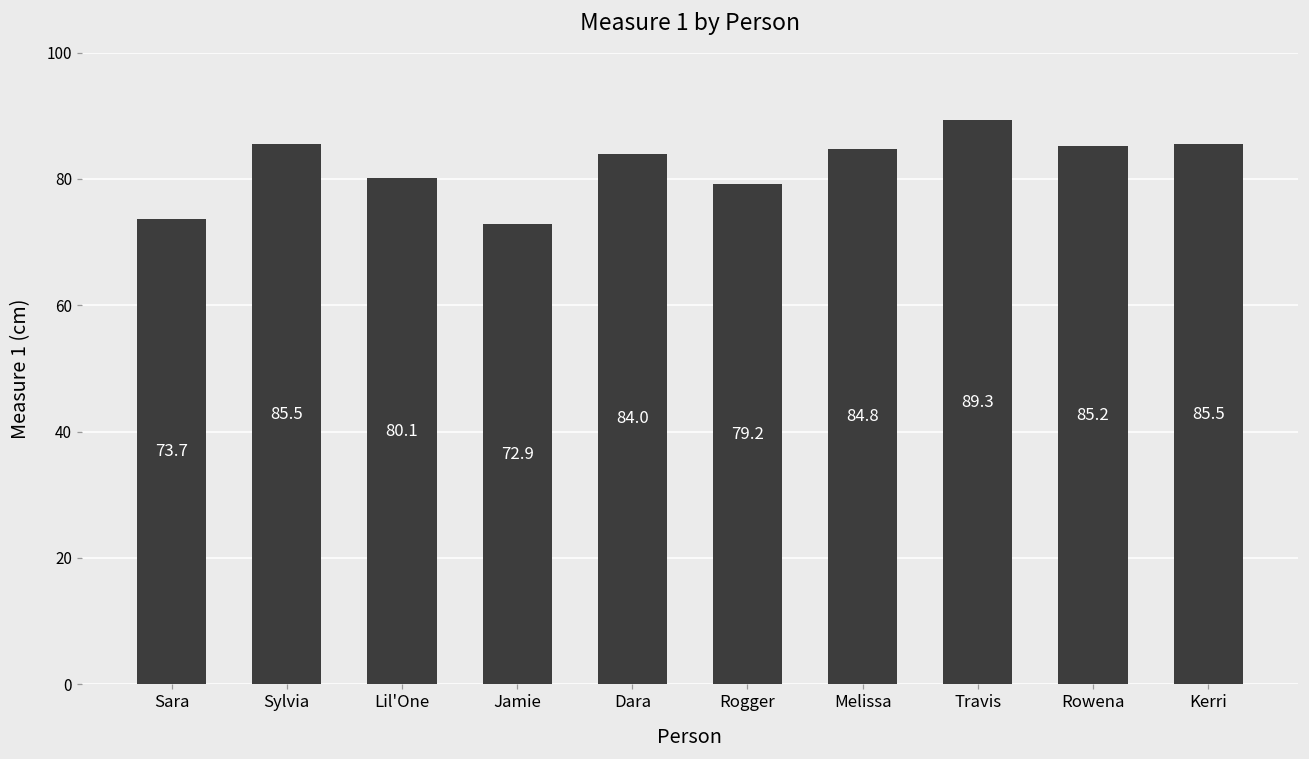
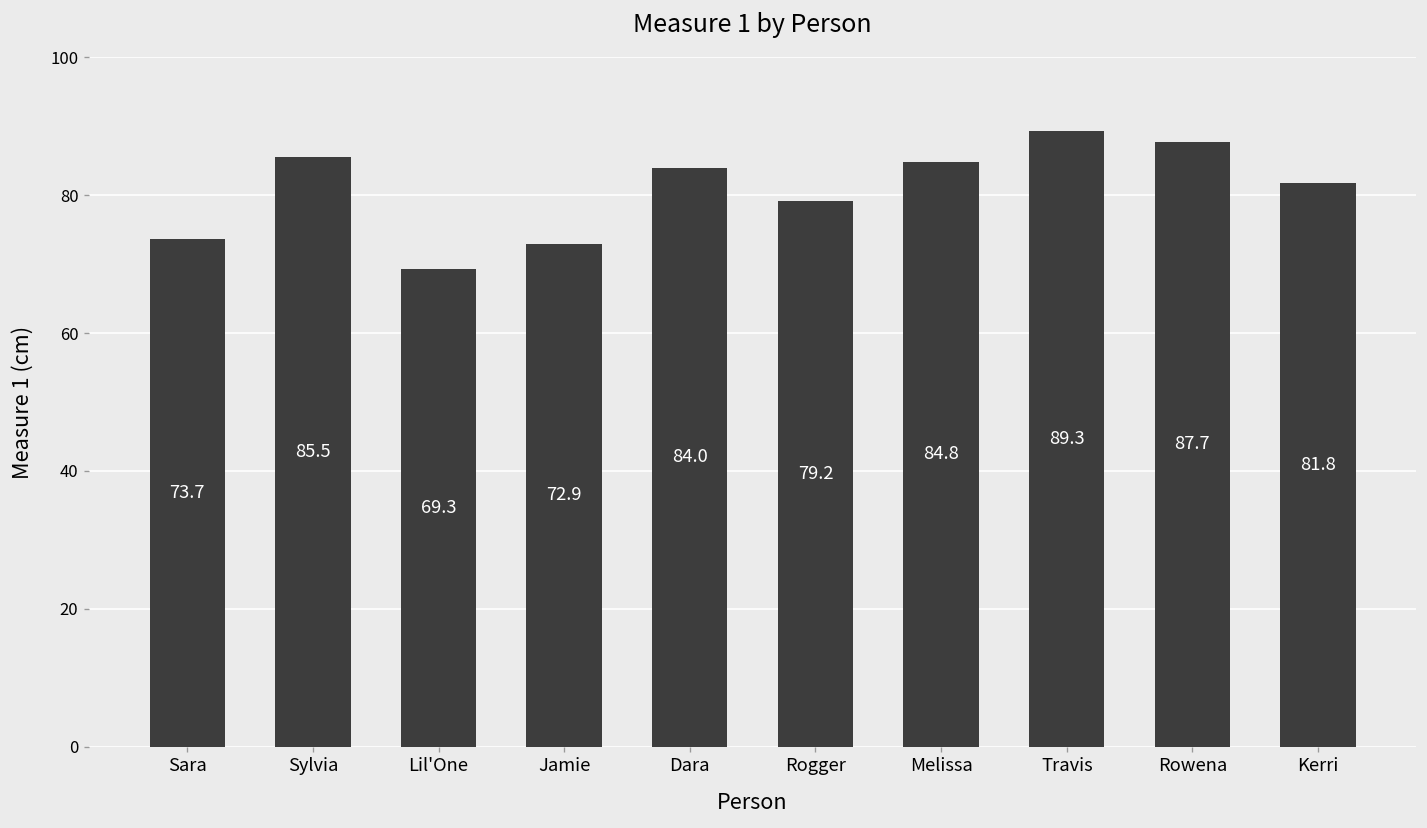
  {
    "Sara": 73.7,
    "Sylvia": 85.5,
-   "Lil'One": 80.1,
+   "Lil'One": 69.3,
    "Jamie": 72.9,
    "Dara": 84.0,
    "Rogger": 79.2,
    "Melissa": 84.8,
    "Travis": 89.3,
-   "Rowena": 85.2,
-   "Kerri": 85.5
+   "Rowena": 87.7,
+   "Kerri": 81.8
  }
